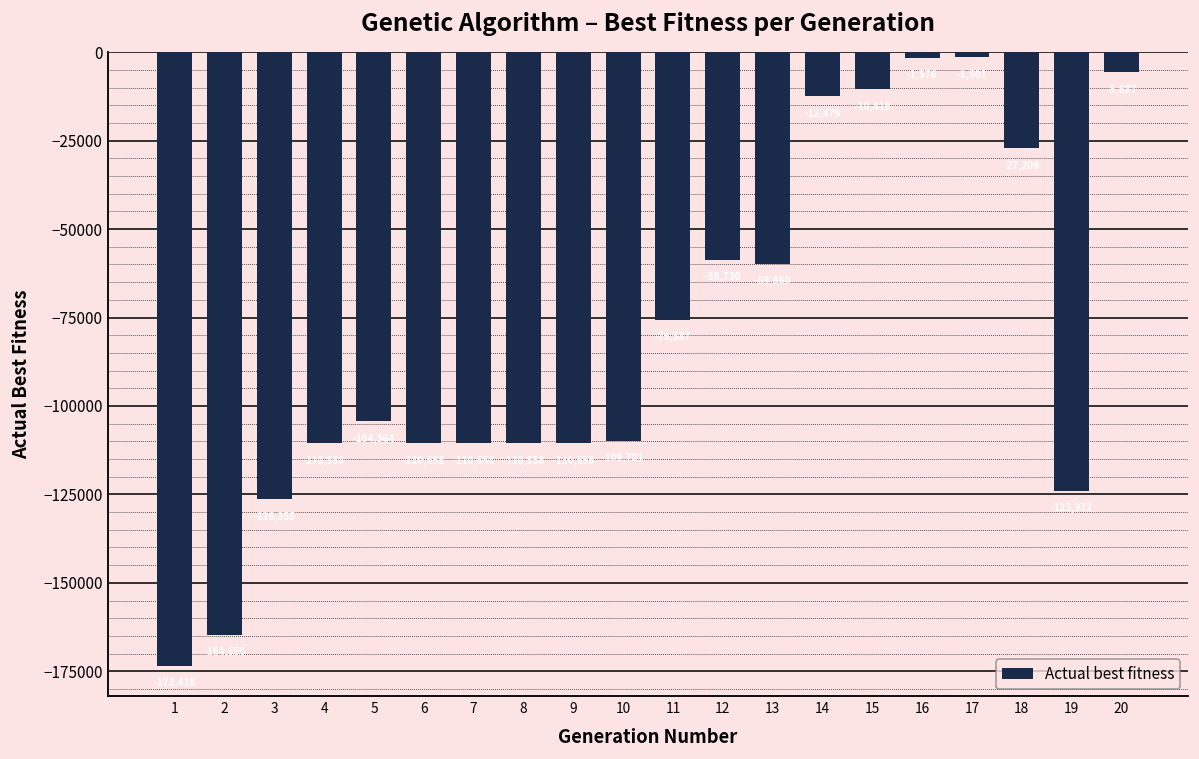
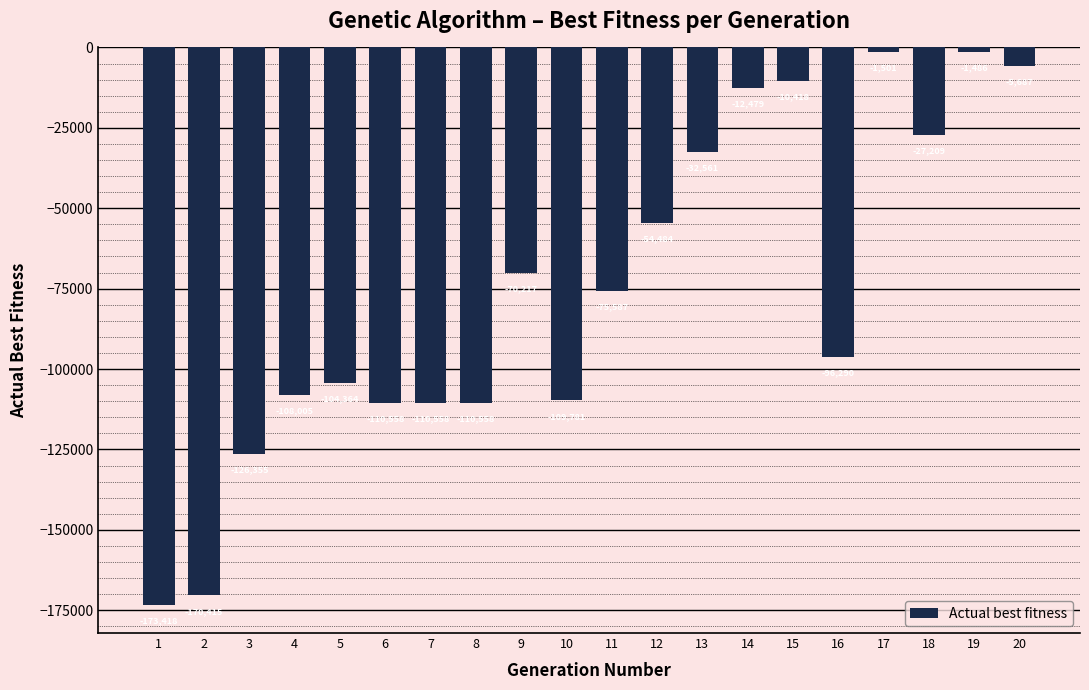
  {
    "1": -173000,
-   "2": -165000,
+   "2": -170000,
    "3": -126000,
-   "4": -111000,
+   "4": -108000,
    "5": -104000,
    "6": -111000,
    "7": -111000,
    "8": -111000,
-   "9": -111000,
+   "9": -70000,
    "10": -110000,
    "11": -76000,
-   "12": -59000,
-   "13": -60000,
+   "12": -54000,
+   "13": -33000,
    "14": -12000,
    "15": -10000,
-   "16": -2000,
+   "16": -96000,
    "17": -2000,
    "18": -27000,
-   "19": -124000,
+   "19": -1000,
    "20": -6000
  }
